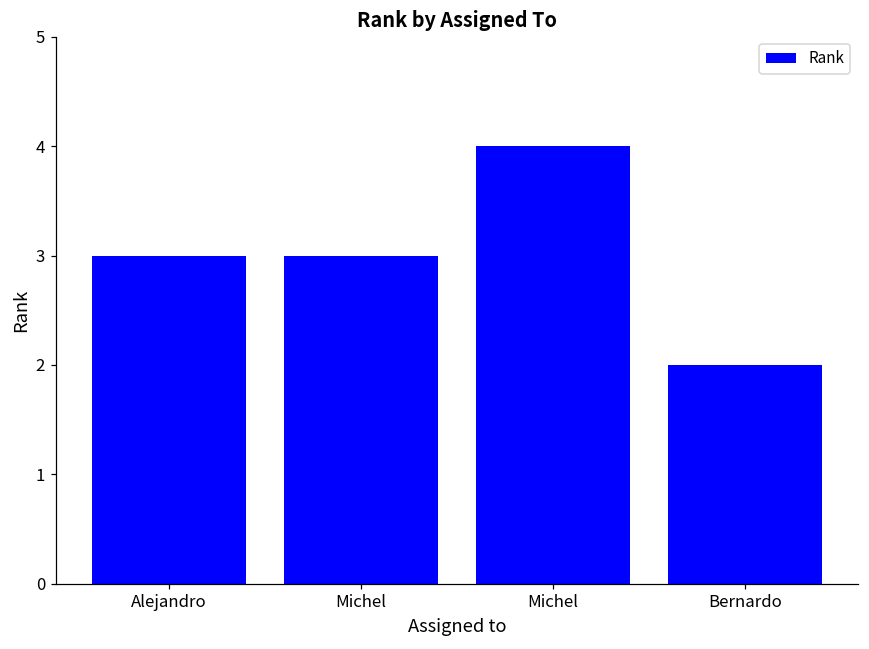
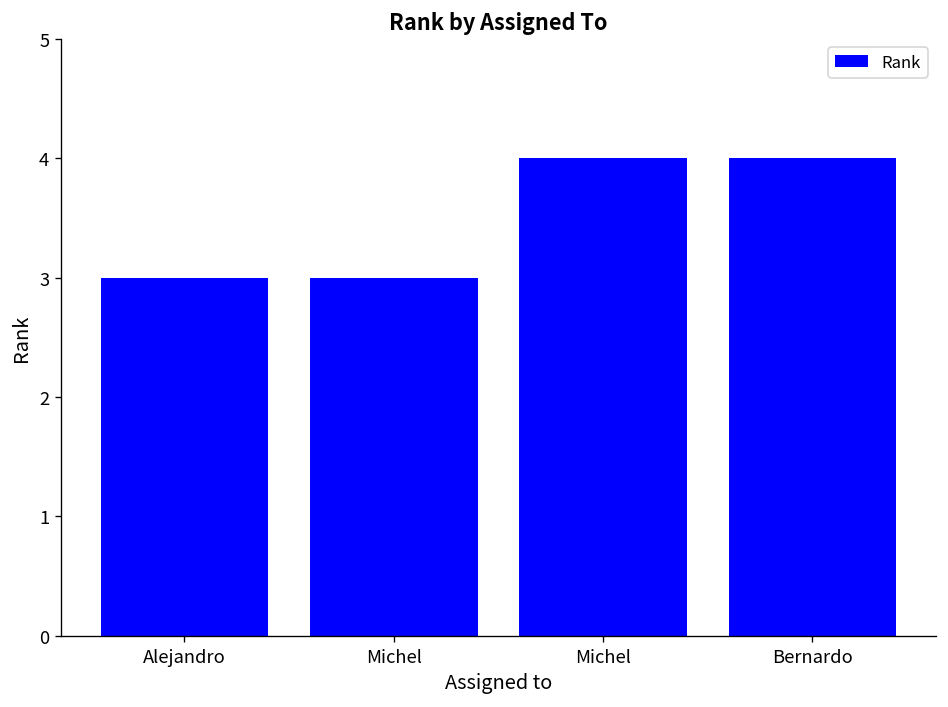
  {
    "Alejandro": 3,
-   "Bernardo": 2
+   "Bernardo": 4
  }
